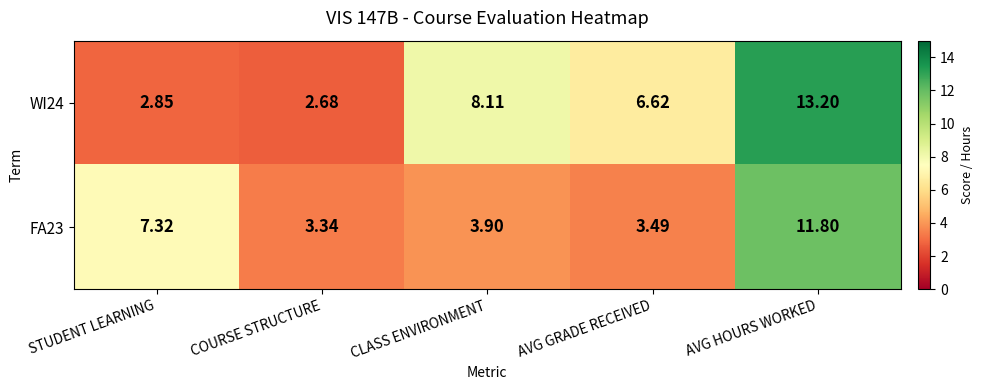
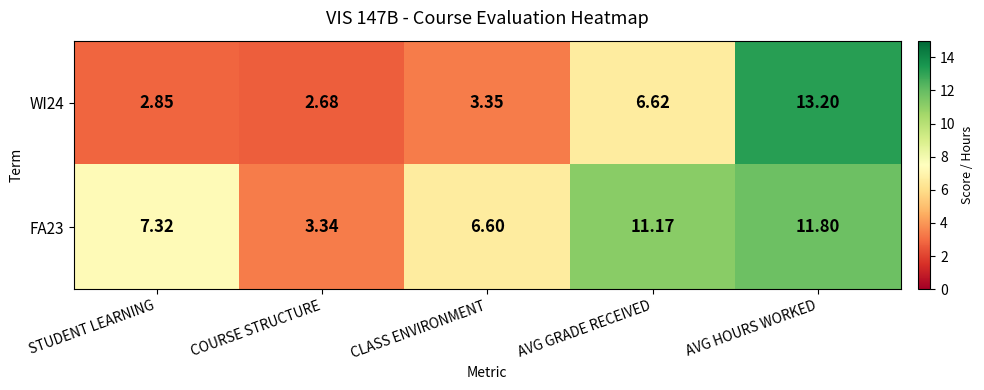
  {
    "WI24": {
      "STUDENT LEARNING": 2.85,
      "COURSE STRUCTURE": 2.68,
-     "CLASS ENVIRONMENT": 8.11,
+     "CLASS ENVIRONMENT": 3.35,
      "AVG GRADE RECEIVED": 6.62,
      "AVG HOURS WORKED": 13.20
    },
    "FA23": {
      "STUDENT LEARNING": 7.32,
      "COURSE STRUCTURE": 3.34,
-     "CLASS ENVIRONMENT": 3.90,
-     "AVG GRADE RECEIVED": 3.49,
+     "CLASS ENVIRONMENT": 6.60,
+     "AVG GRADE RECEIVED": 11.17,
      "AVG HOURS WORKED": 11.80
    }
  }
